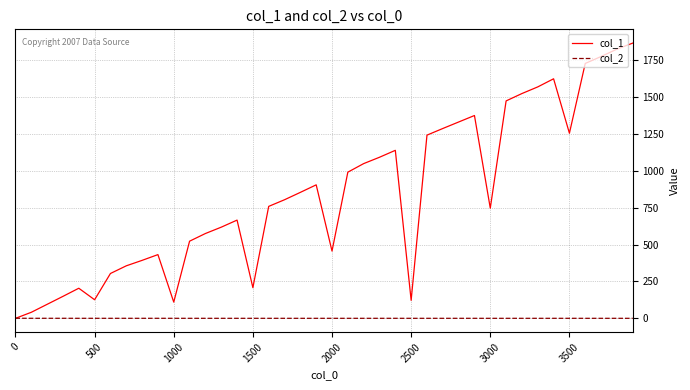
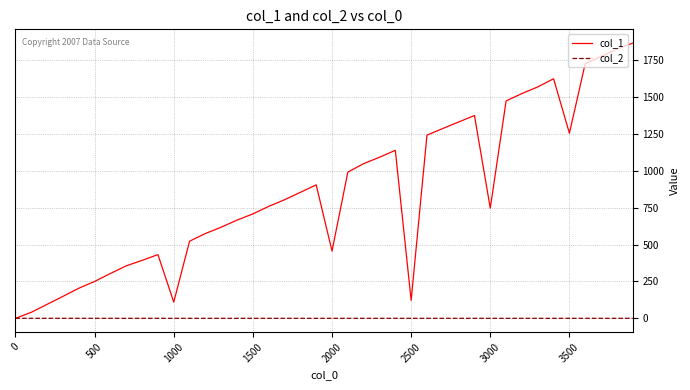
  {
    "col_1": {
-     "500": 130,
+     "500": 250,
      "1000": 110,
-     "1500": 210,
+     "1500": 710,
      "2000": 460,
      "2500": 120,
      "3000": 750,
      "3500": 1260
    },
    "col_2": {
      "500": 0,
      "1000": 0,
      "1500": 0,
      "2000": 0,
      "2500": 0,
      "3000": 0,
      "3500": 0
    }
  }
